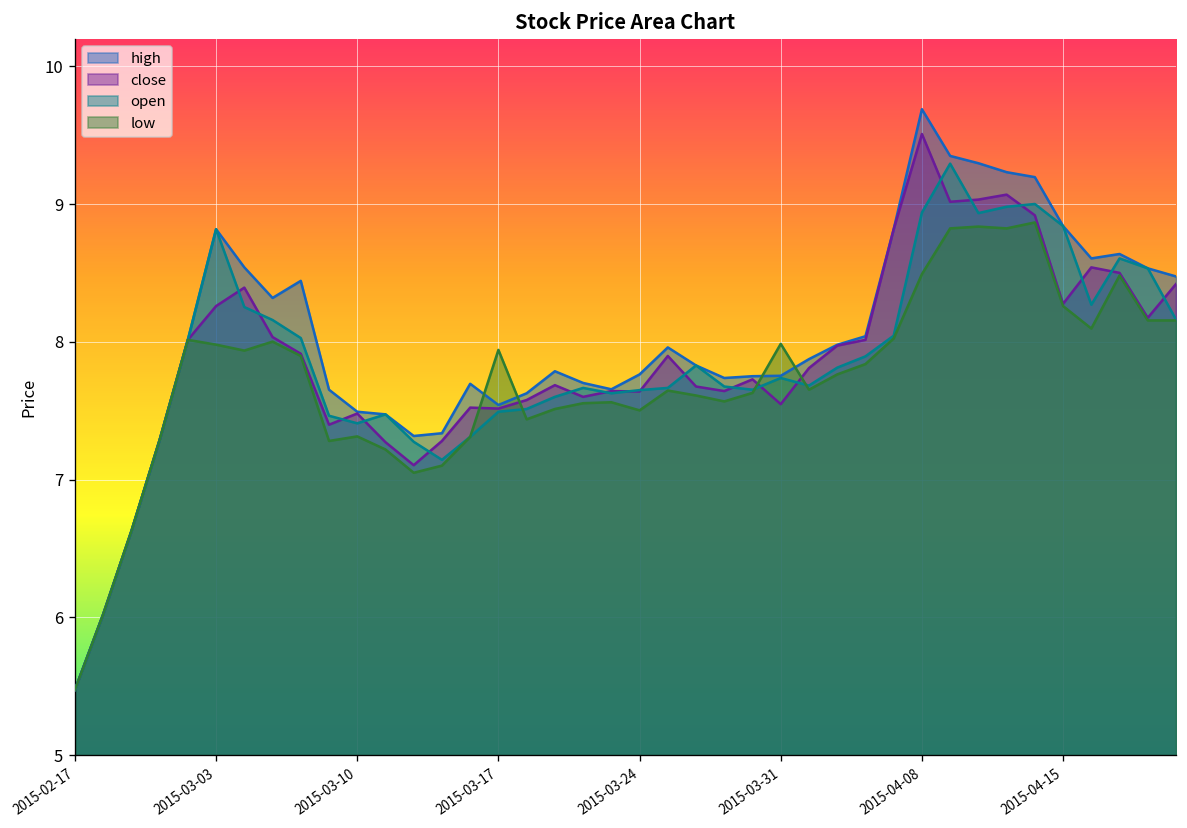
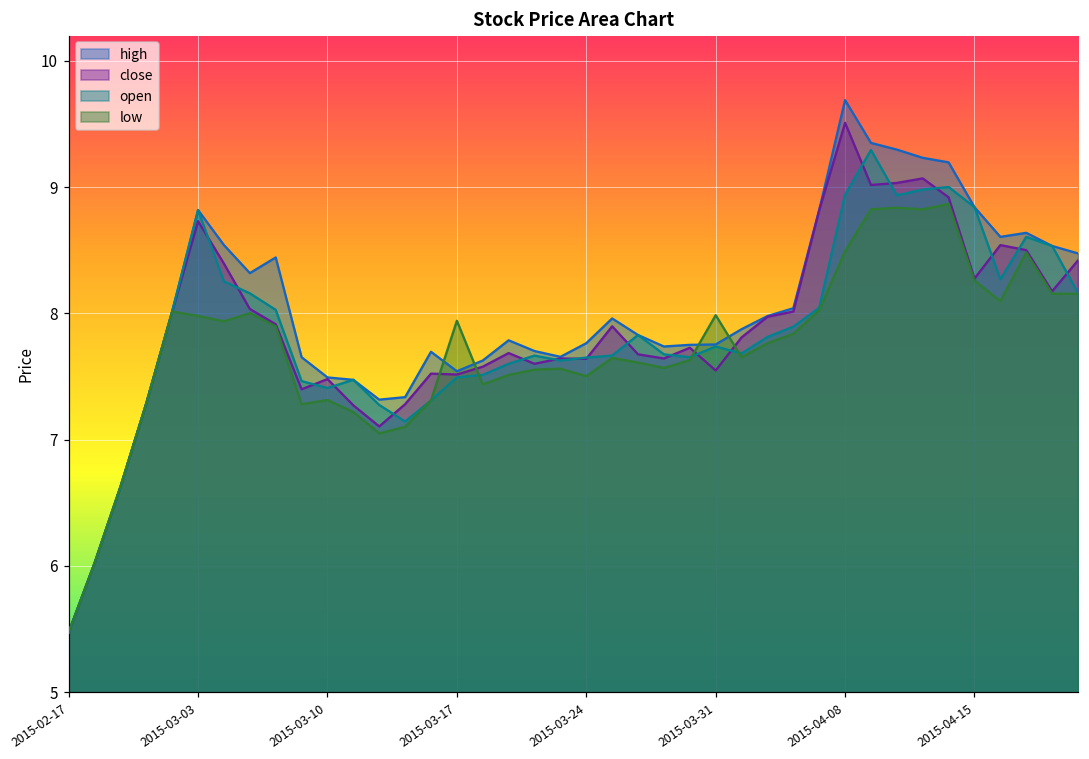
  {
    "close": {
-     "2015-03-03": 8.26,
+     "2015-03-03": 8.73,
      "2015-03-17": 7.52,
      "2015-03-31": 7.55,
      "2015-04-08": 9.51
    },
    "low": {
      "2015-03-03": 7.98,
      "2015-03-10": 7.31,
      "2015-03-17": 7.94,
      "2015-03-24": 7.50,
      "2015-03-31": 7.99,
      "2015-04-08": 8.49
    }
  }
